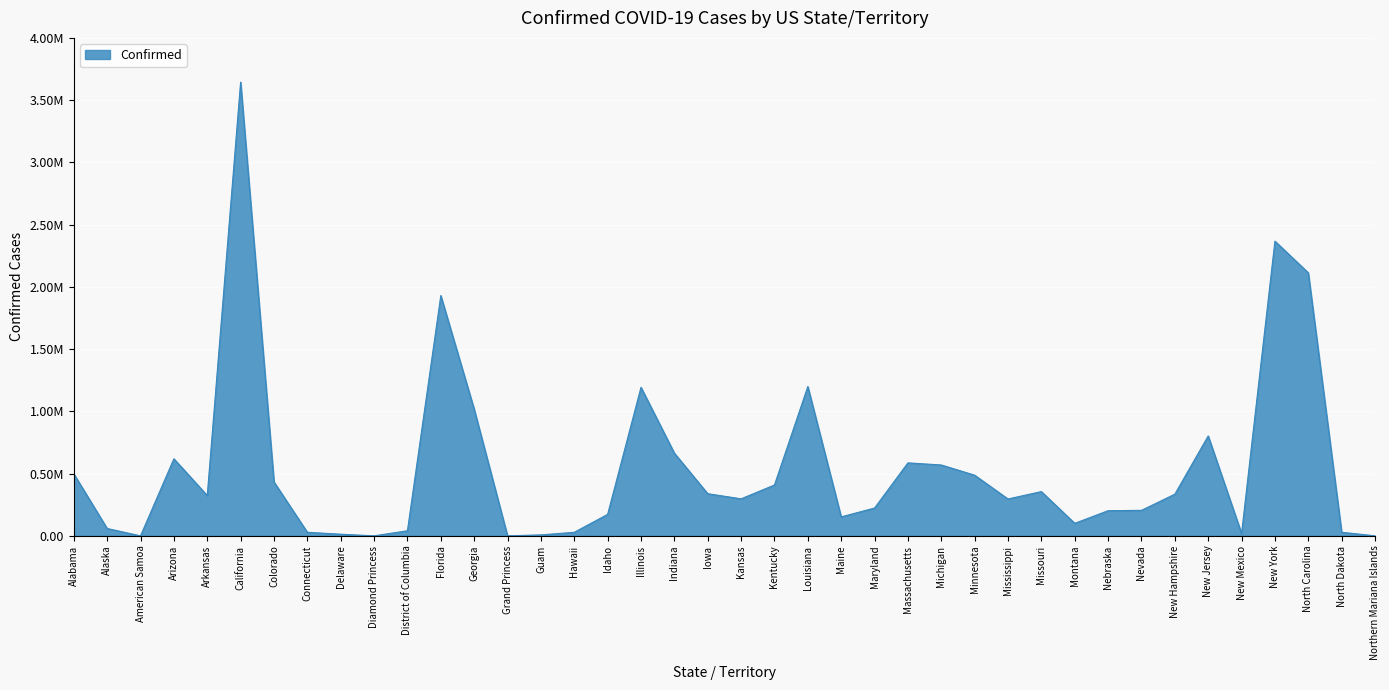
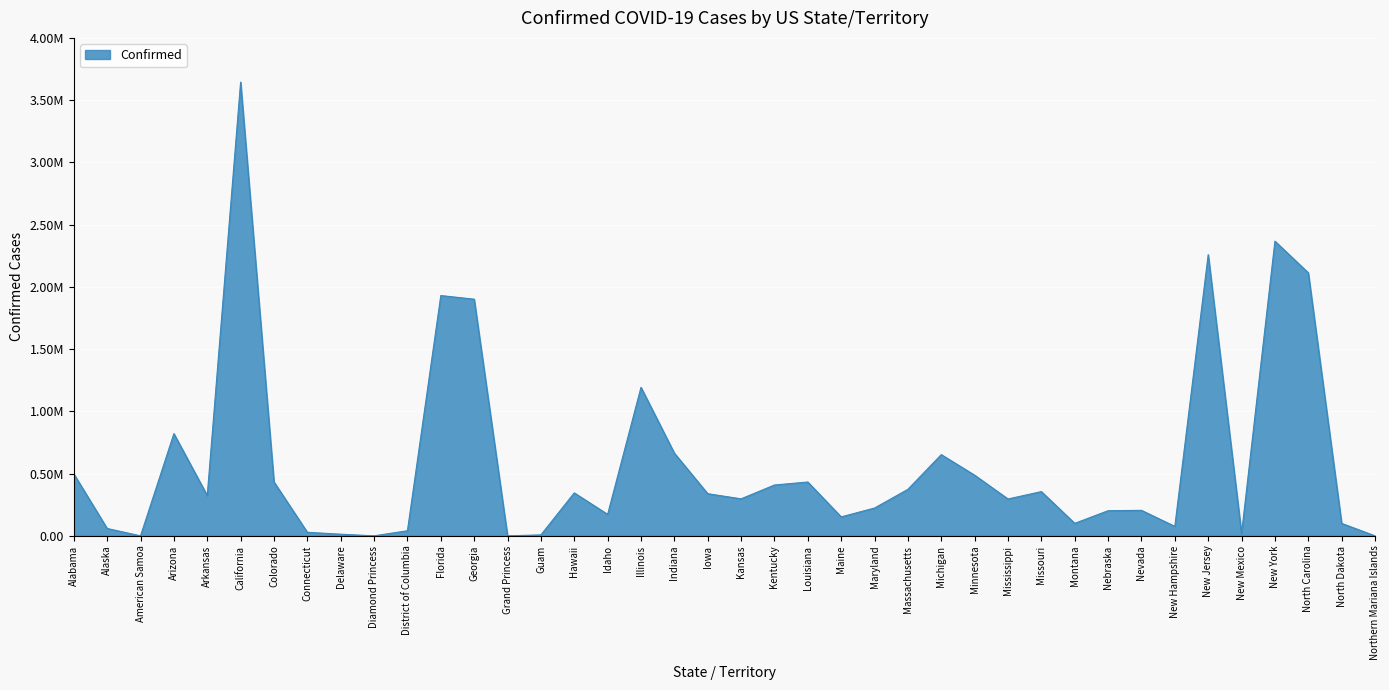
  {
    "Alabama": 500000,
    "Alaska": 60000,
    "American Samoa": 0,
-   "Arizona": 620000,
+   "Arizona": 820000,
    "Arkansas": 320000,
    "California": 3640000,
    "Colorado": 430000,
    "Connecticut": 30000,
    "Delaware": 10000,
    "Diamond Princess": 0,
    "District of Columbia": 40000,
    "Florida": 1930000,
-   "Georgia": 1020000,
+   "Georgia": 1900000,
    "Grand Princess": 0,
    "Guam": 10000,
-   "Hawaii": 30000,
+   "Hawaii": 350000,
    "Idaho": 170000,
    "Illinois": 1190000,
    "Indiana": 660000,
    "Iowa": 340000,
    "Kansas": 300000,
    "Kentucky": 410000,
-   "Louisiana": 1200000,
+   "Louisiana": 430000,
    "Maine": 150000,
    "Maryland": 220000,
-   "Massachusetts": 590000,
-   "Michigan": 570000,
+   "Massachusetts": 370000,
+   "Michigan": 650000,
    "Minnesota": 490000,
    "Mississippi": 300000,
    "Missouri": 360000,
    "Montana": 100000,
    "Nebraska": 200000,
    "Nevada": 200000,
-   "New Hampshire": 330000,
-   "New Jersey": 800000,
+   "New Hampshire": 80000,
+   "New Jersey": 2260000,
    "New Mexico": 20000,
    "New York": 2370000,
    "North Carolina": 2110000,
-   "North Dakota": 30000,
+   "North Dakota": 100000,
    "Northern Mariana Islands": 0
  }
